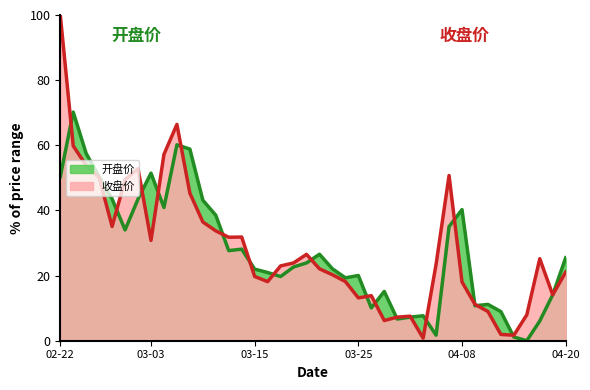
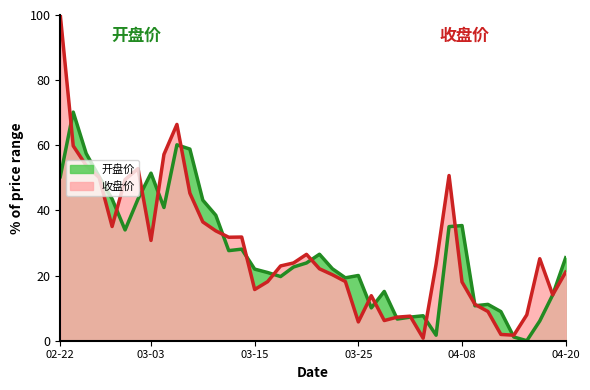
  {
    "开盘价": {
      "02-22": 50,
      "03-03": 51,
      "03-15": 22,
      "03-25": 20,
-     "04-08": 40,
+     "04-08": 35,
      "04-20": 25
    },
    "收盘价": {
      "02-22": 100,
      "03-03": 31,
-     "03-15": 20,
-     "03-25": 13,
+     "03-15": 16,
+     "03-25": 6,
      "04-08": 18,
      "04-20": 21
    }
  }
